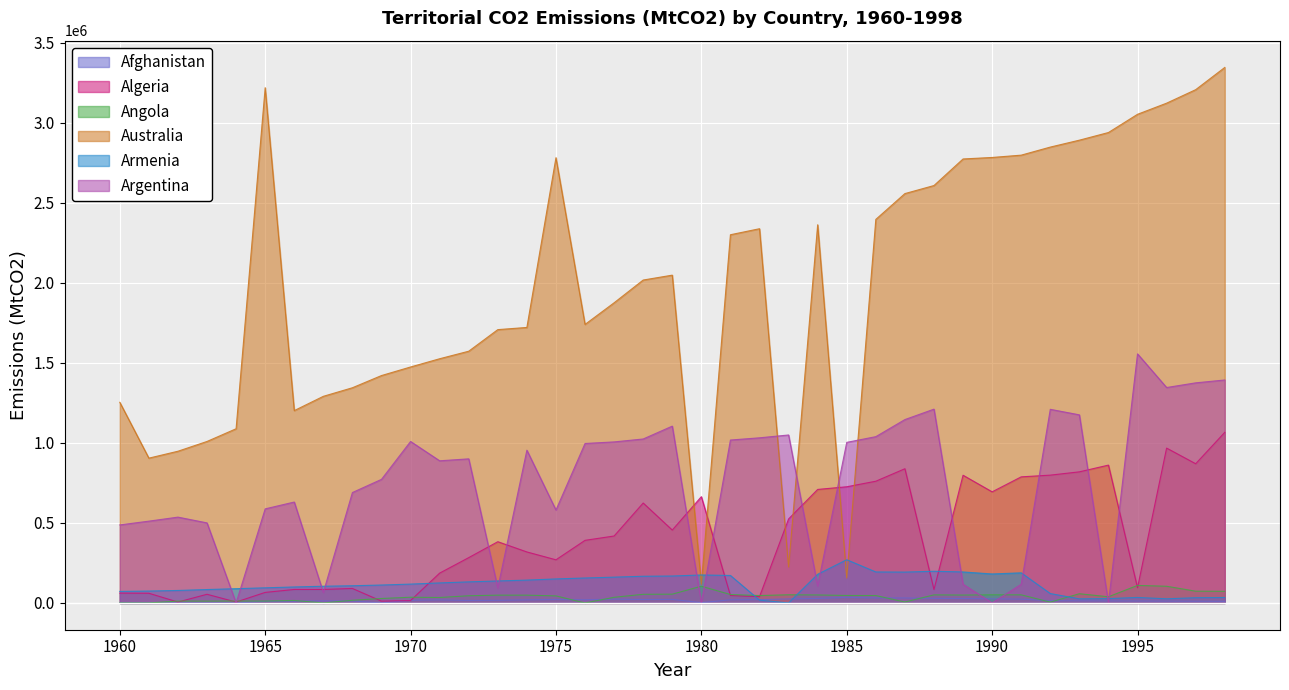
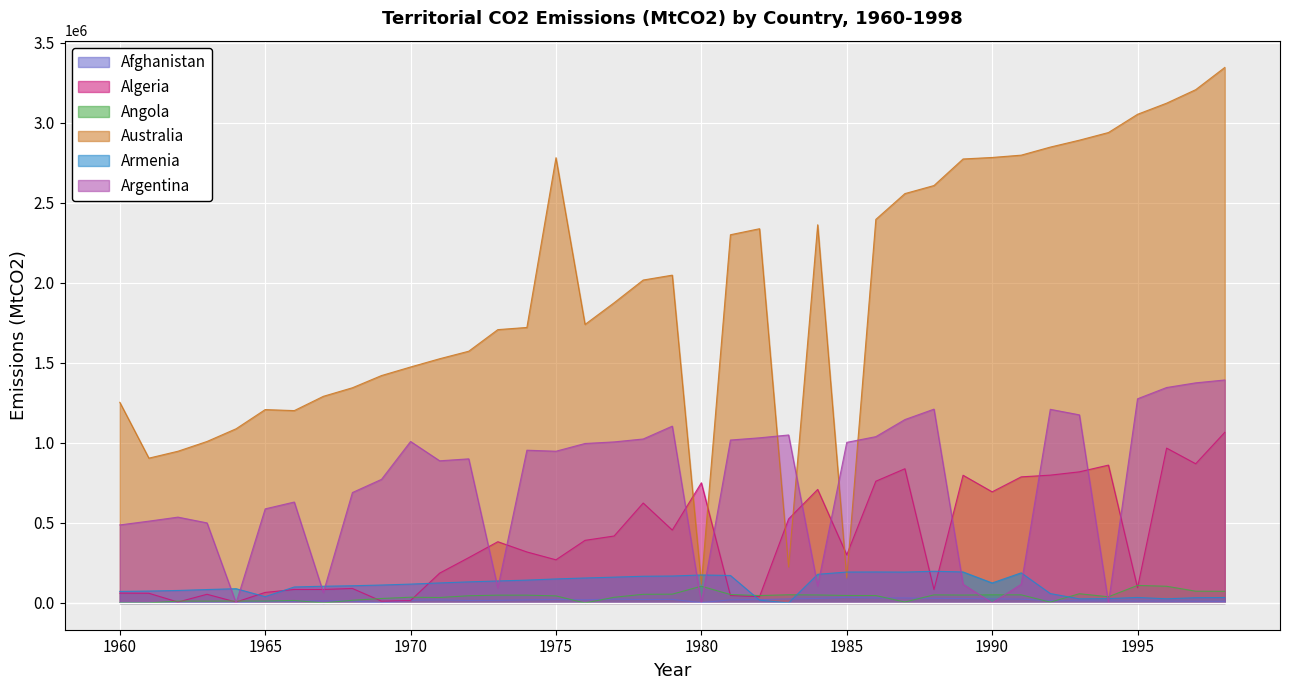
  {
    "Afghanistan": {
      "1975": 20000,
      "1990": 30000,
      "1995": 10000
    },
    "Algeria": {
      "1965": 70000,
      "1975": 270000,
-     "1980": 660000,
-     "1985": 730000,
+     "1980": 750000,
+     "1985": 300000,
      "1990": 690000
    },
    "Angola": {
      "1970": 40000,
      "1975": 40000,
      "1990": 50000
    },
    "Australia": {
      "1960": 1250000,
-     "1965": 3220000,
+     "1965": 1210000,
      "1970": 1470000,
      "1975": 2780000,
      "1985": 160000,
      "1990": 2780000,
      "1995": 3050000
    },
    "Armenia": {
-     "1965": 90000,
+     "1965": 40000,
      "1970": 120000,
      "1975": 150000,
      "1980": 170000,
-     "1985": 270000,
-     "1990": 180000,
+     "1985": 190000,
+     "1990": 120000,
      "1995": 30000
    },
    "Argentina": {
      "1960": 490000,
      "1965": 590000,
      "1970": 1010000,
-     "1975": 580000,
+     "1975": 950000,
      "1985": 1000000,
      "1990": 0,
-     "1995": 1560000
+     "1995": 1280000
    }
  }
